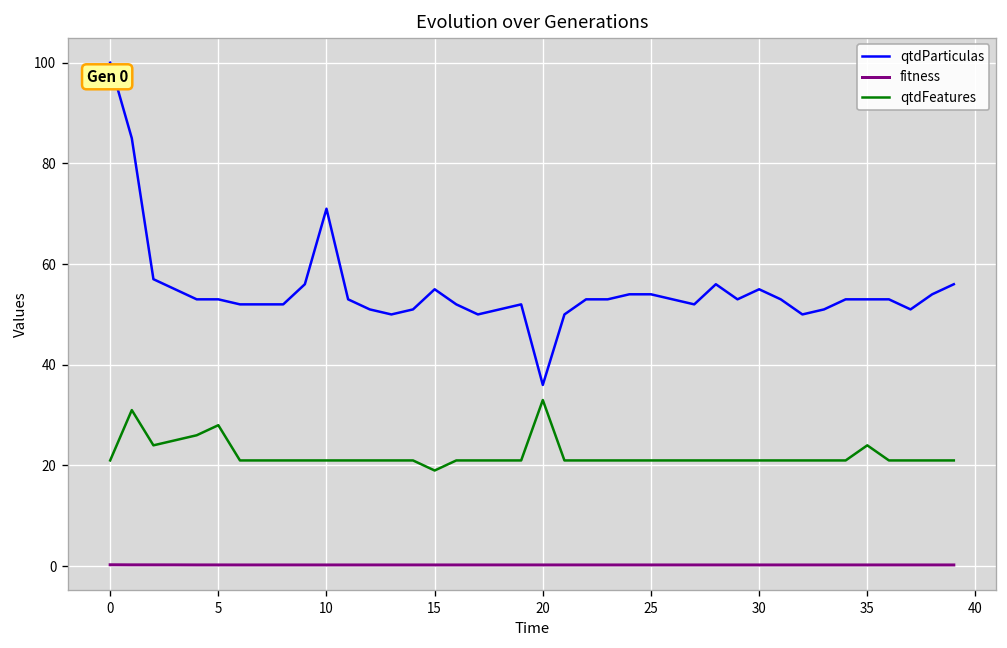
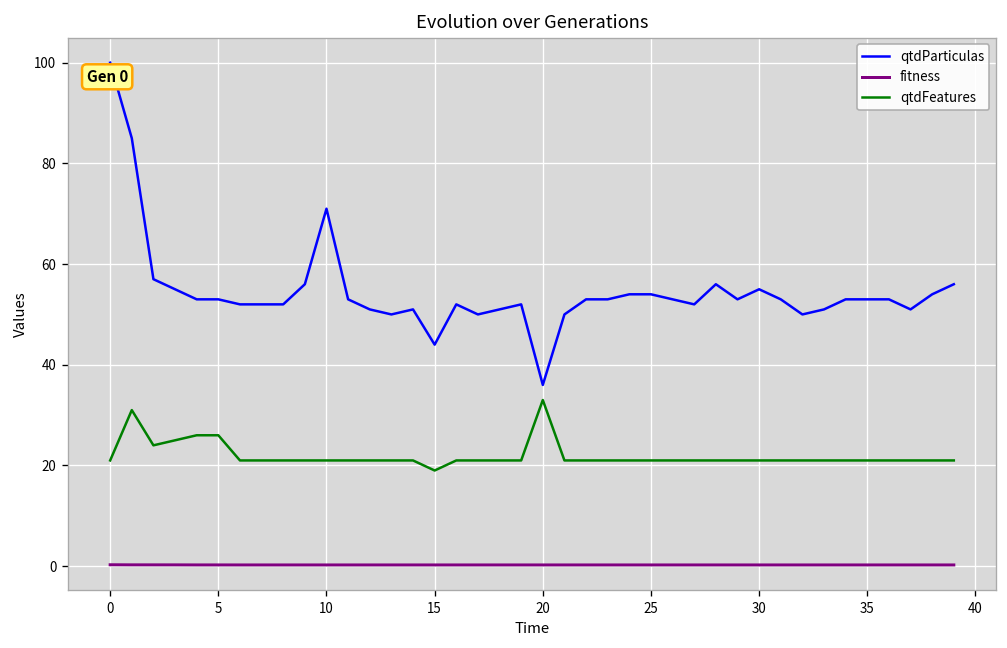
  {
    "qtdParticulas": {
      "5": 53,
      "10": 71,
-     "15": 55,
+     "15": 44,
      "20": 36,
      "25": 54,
      "30": 55,
      "35": 53
    },
    "fitness": {
      "0": 0,
      "5": 0,
      "10": 0,
      "15": 0,
      "20": 0,
      "25": 0,
      "30": 0,
      "35": 0
    },
    "qtdFeatures": {
      "0": 21,
-     "5": 28,
+     "5": 26,
      "10": 21,
      "15": 19,
      "20": 33,
      "25": 21,
      "30": 21,
-     "35": 24
+     "35": 21
    }
  }
